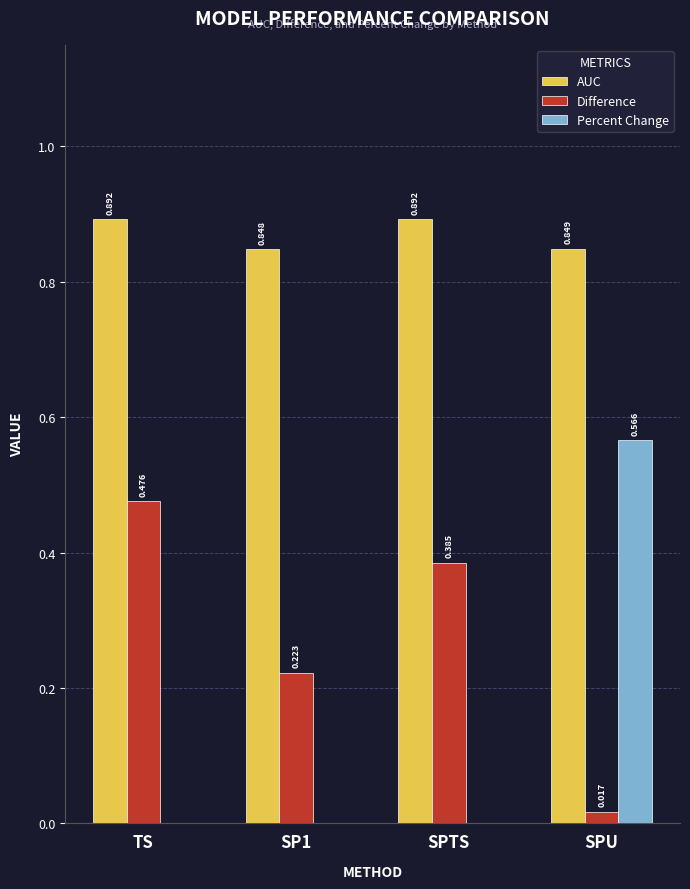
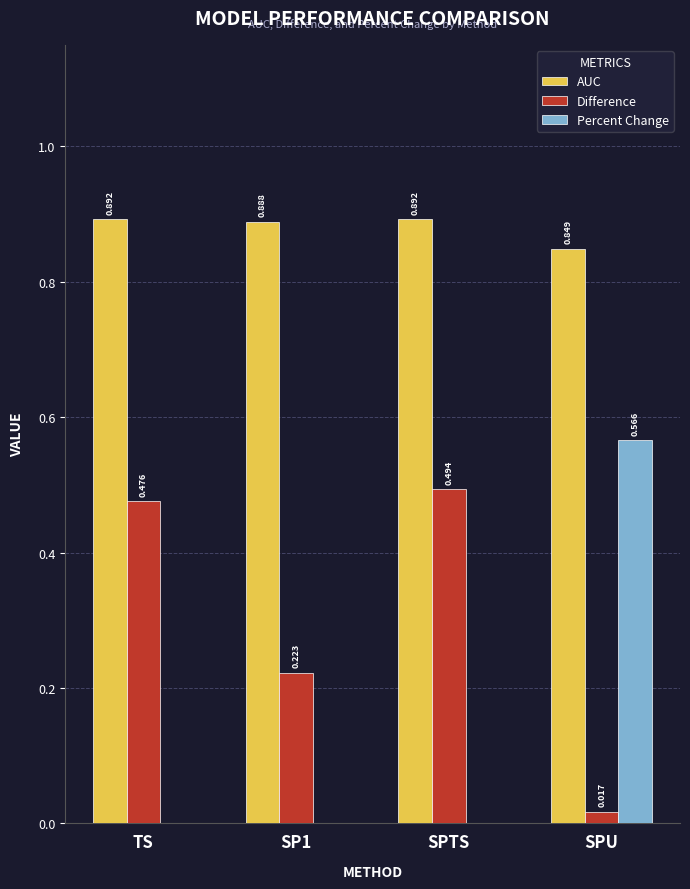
  {
    "AUC": {
      "TS": 0.892,
-     "SP1": 0.848,
+     "SP1": 0.888,
      "SPTS": 0.892,
      "SPU": 0.849
    },
    "Difference": {
      "TS": 0.476,
      "SP1": 0.223,
-     "SPTS": 0.385,
+     "SPTS": 0.494,
      "SPU": 0.017
    },
    "Percent Change": {
      "SPU": 0.566
    }
  }
